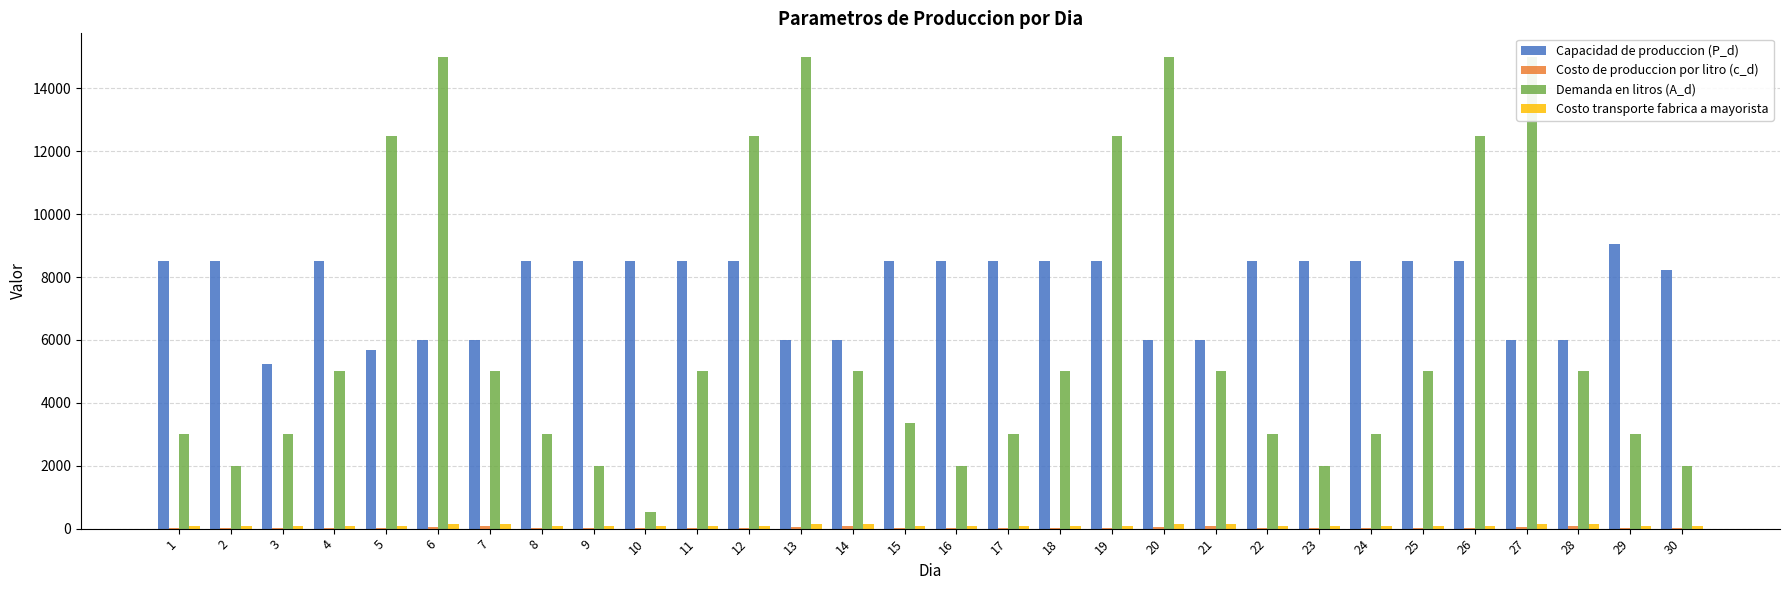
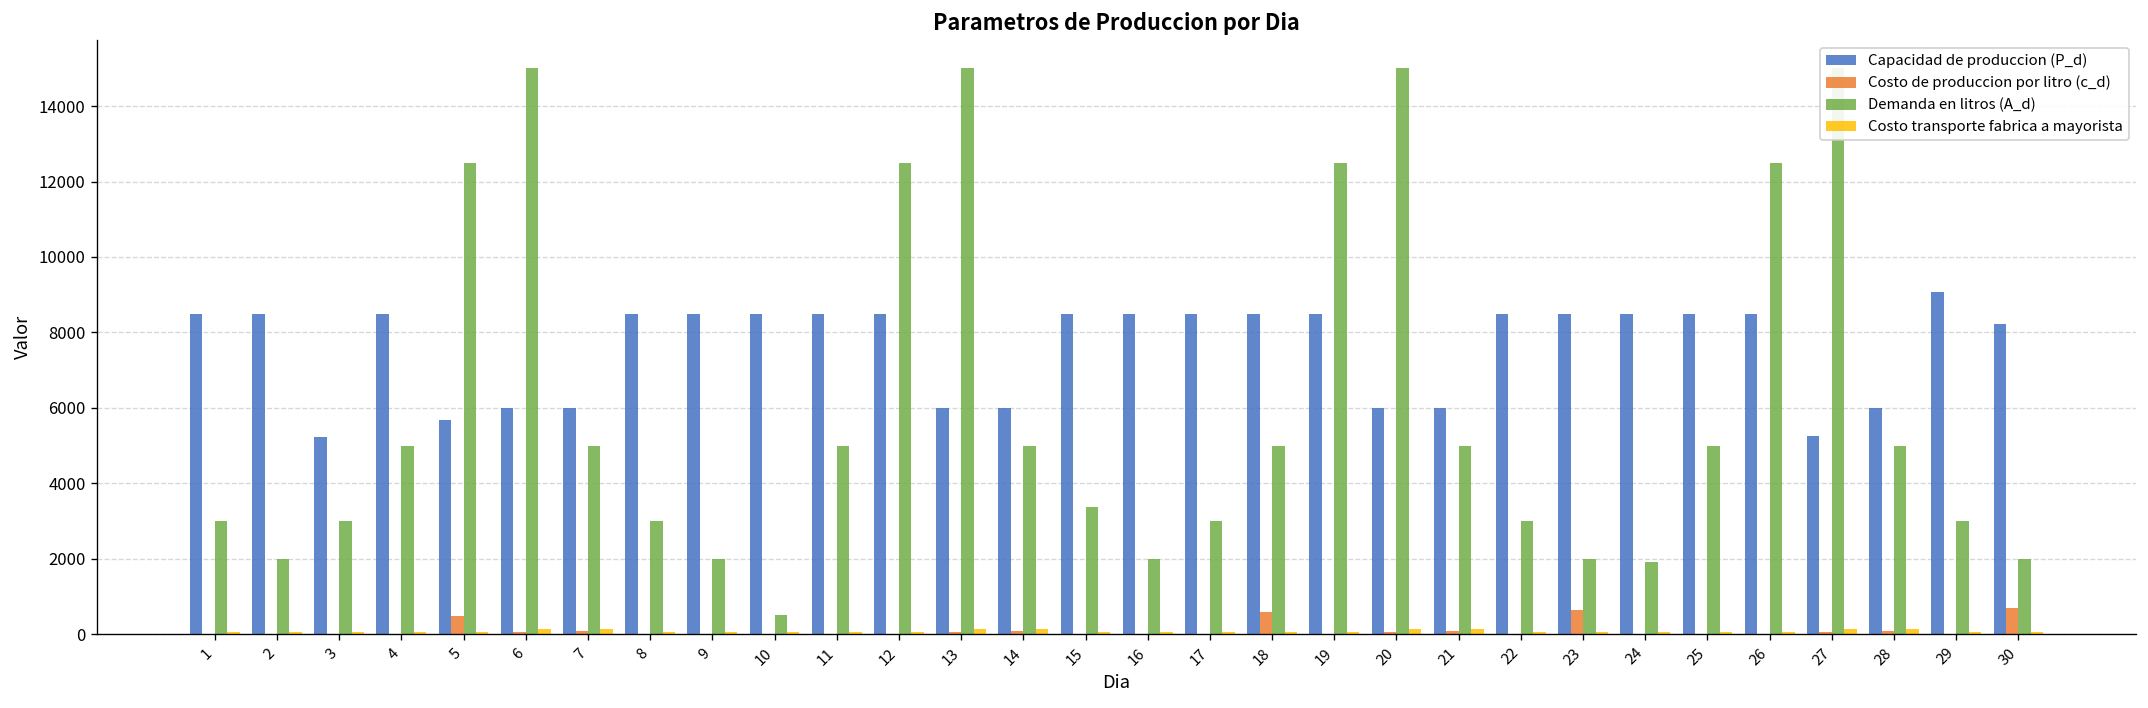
  {
    "Capacidad de produccion (P_d)": {
      "1": 8500,
      "2": 8500,
      "3": 5200,
      "4": 8500,
      "5": 5700,
      "6": 6000,
      "7": 6000,
      "8": 8500,
      "9": 8500,
      "10": 8500,
      "11": 8500,
      "12": 8500,
      "13": 6000,
      "14": 6000,
      "15": 8500,
      "16": 8500,
      "17": 8500,
      "18": 8500,
      "19": 8500,
      "20": 6000,
      "21": 6000,
      "22": 8500,
      "23": 8500,
      "24": 8500,
      "25": 8500,
      "26": 8500,
-     "27": 6000,
+     "27": 5300,
      "28": 6000,
      "29": 9100,
      "30": 8200
    },
    "Costo de produccion por litro (c_d)": {
-     "5": 0,
+     "5": 500,
      "7": 100,
      "14": 100,
-     "18": 0,
+     "18": 600,
      "21": 100,
-     "23": 0,
+     "23": 600,
      "28": 100,
-     "30": 0
+     "30": 700
    },
    "Demanda en litros (A_d)": {
      "1": 3000,
      "2": 2000,
      "3": 3000,
      "4": 5000,
      "5": 12500,
      "6": 15000,
      "7": 5000,
      "8": 3000,
      "9": 2000,
      "10": 500,
      "11": 5000,
      "12": 12500,
      "13": 15000,
      "14": 5000,
      "15": 3400,
      "16": 2000,
      "17": 3000,
      "18": 5000,
      "19": 12500,
      "20": 15000,
      "21": 5000,
      "22": 3000,
      "23": 2000,
-     "24": 3000,
+     "24": 1900,
      "25": 5000,
      "26": 12500,
      "28": 5000,
      "29": 3000,
      "30": 2000
    },
    "Costo transporte fabrica a mayorista": {
      "6": 100,
      "7": 100,
      "13": 100,
      "14": 100,
      "20": 100,
      "21": 100,
      "27": 100,
      "28": 100
    }
  }
